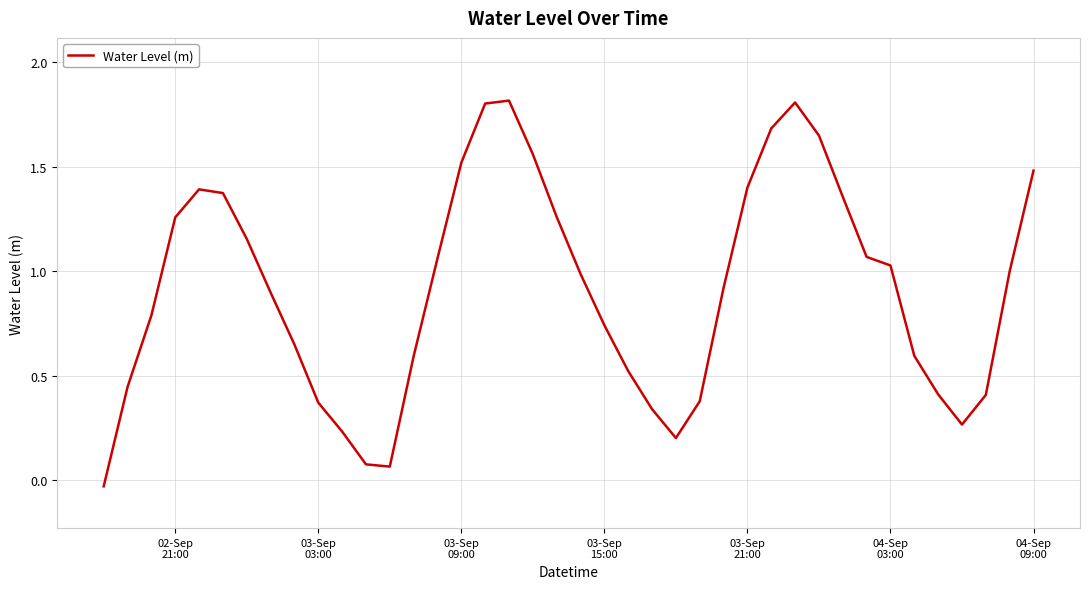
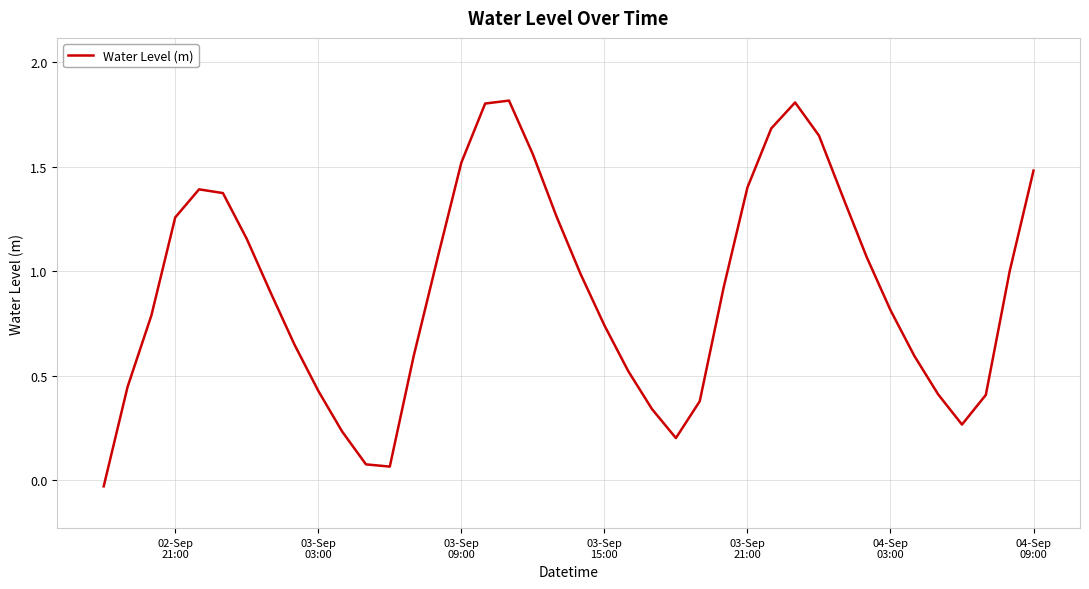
  {
    "02-Sep 21:00": 1.26,
-   "03-Sep 03:00": 0.37,
+   "03-Sep 03:00": 0.43,
    "03-Sep 09:00": 1.52,
    "03-Sep 15:00": 0.74,
    "03-Sep 21:00": 1.40,
-   "04-Sep 03:00": 1.03,
+   "04-Sep 03:00": 0.81,
    "04-Sep 09:00": 1.48
  }
